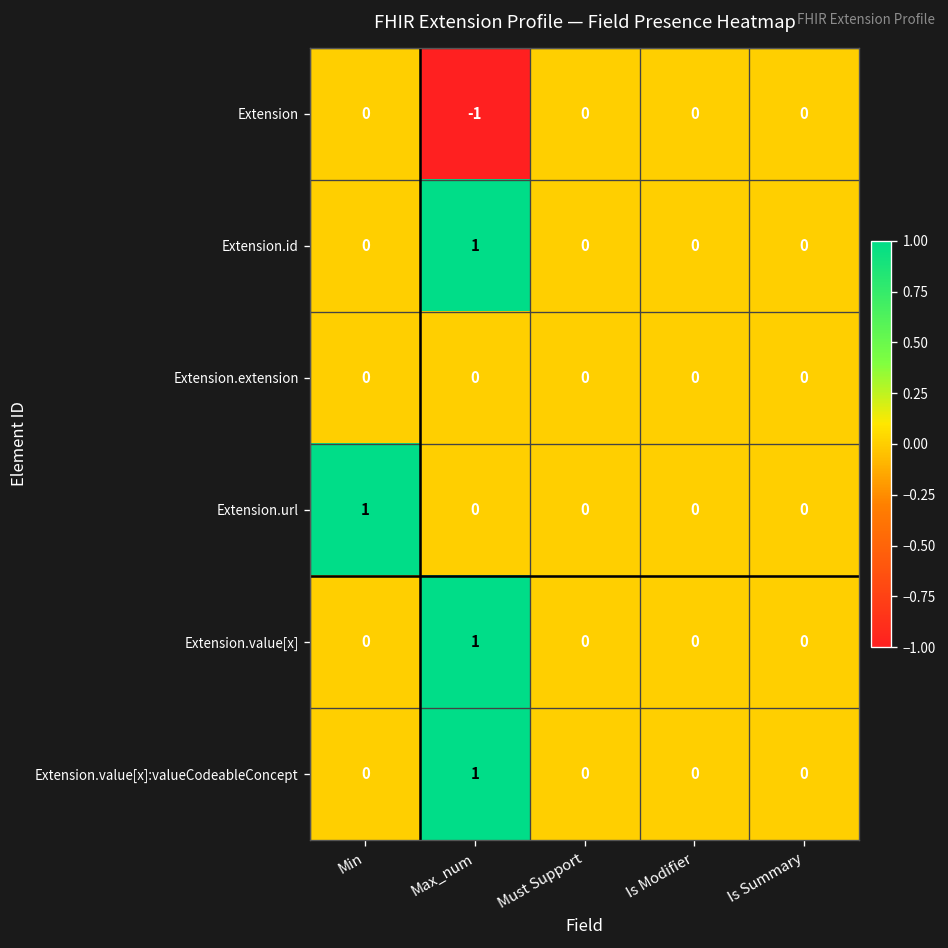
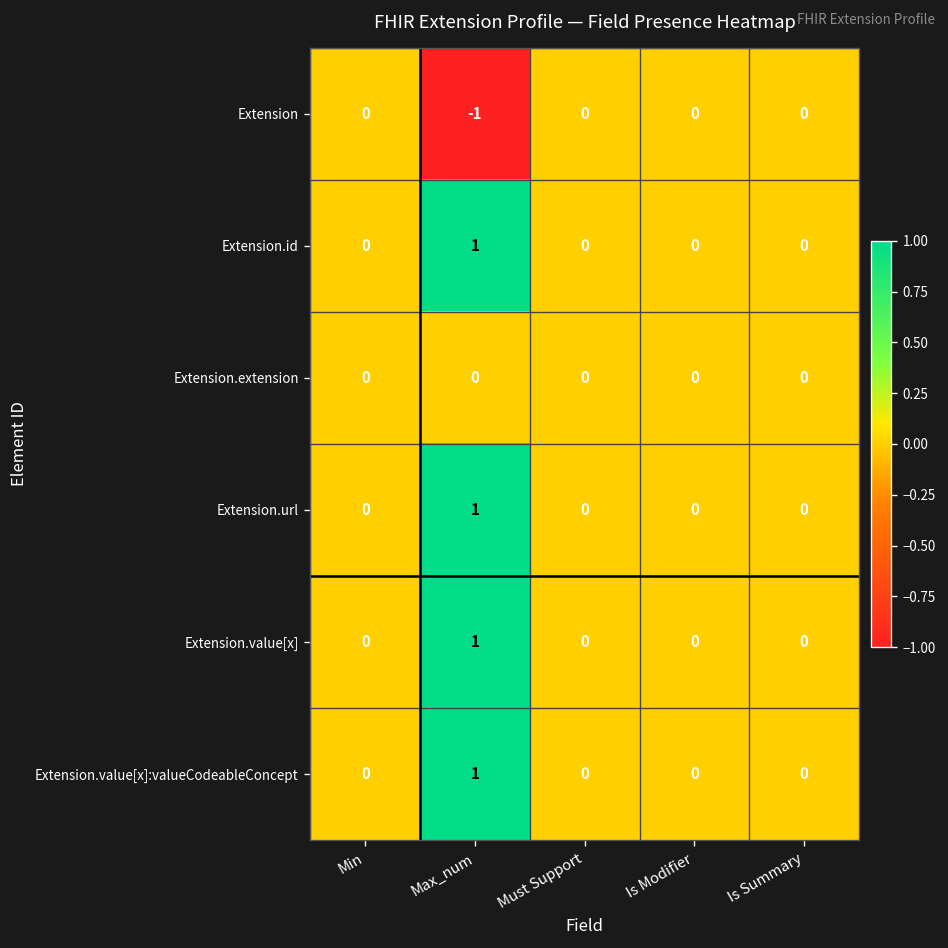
  {
    "Extension": {
      "Min": 0,
      "Max_num": -1,
      "Must Support": 0,
      "Is Modifier": 0,
      "Is Summary": 0
    },
    "Extension.id": {
      "Min": 0,
      "Max_num": 1,
      "Must Support": 0,
      "Is Modifier": 0,
      "Is Summary": 0
    },
    "Extension.extension": {
      "Min": 0,
      "Max_num": 0,
      "Must Support": 0,
      "Is Modifier": 0,
      "Is Summary": 0
    },
    "Extension.url": {
-     "Min": 1,
-     "Max_num": 0,
+     "Min": 0,
+     "Max_num": 1,
      "Must Support": 0,
      "Is Modifier": 0,
      "Is Summary": 0
    },
    "Extension.value[x]": {
      "Min": 0,
      "Max_num": 1,
      "Must Support": 0,
      "Is Modifier": 0,
      "Is Summary": 0
    },
    "Extension.value[x]:valueCodeableConcept": {
      "Min": 0,
      "Max_num": 1,
      "Must Support": 0,
      "Is Modifier": 0,
      "Is Summary": 0
    }
  }
